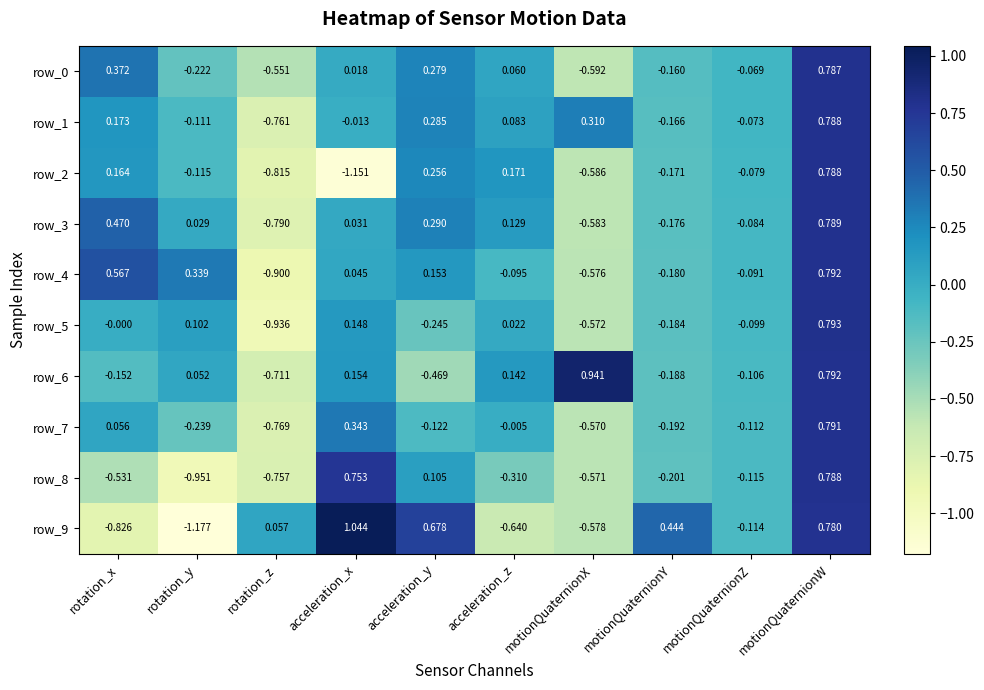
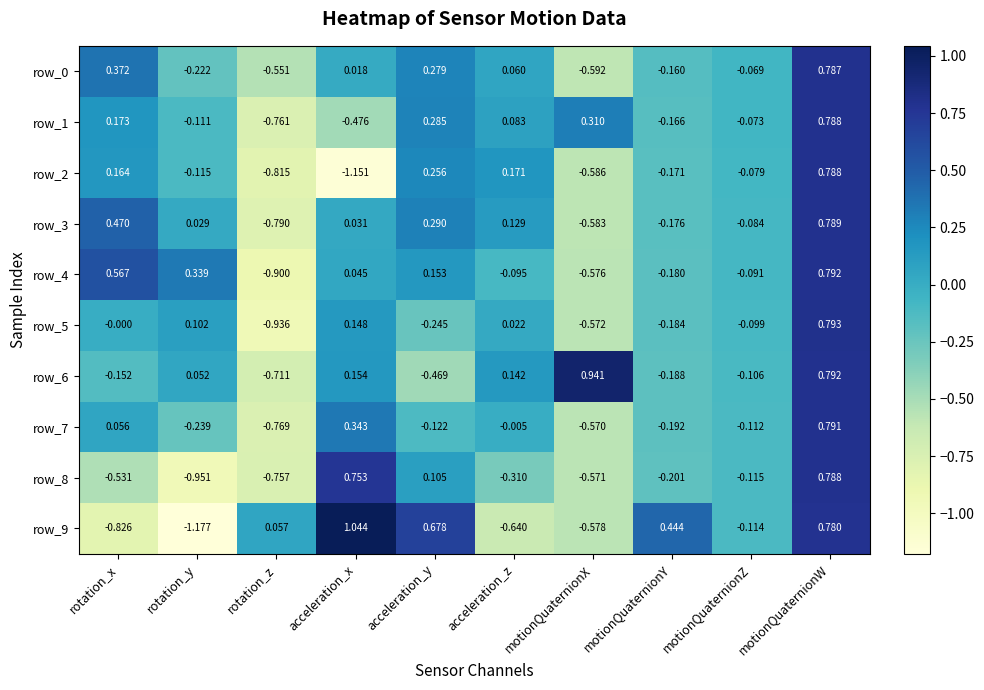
  {
    "row_0": {
      "rotation_x": 0.372,
      "rotation_y": -0.222,
      "rotation_z": -0.551,
      "acceleration_x": 0.018,
      "acceleration_y": 0.279,
      "acceleration_z": 0.060,
      "motionQuaternionX": -0.592,
      "motionQuaternionY": -0.160,
      "motionQuaternionZ": -0.069,
      "motionQuaternionW": 0.787
    },
    "row_1": {
      "rotation_x": 0.173,
      "rotation_y": -0.111,
      "rotation_z": -0.761,
-     "acceleration_x": -0.013,
+     "acceleration_x": -0.476,
      "acceleration_y": 0.285,
      "acceleration_z": 0.083,
      "motionQuaternionX": 0.310,
      "motionQuaternionY": -0.166,
      "motionQuaternionZ": -0.073,
      "motionQuaternionW": 0.788
    },
    "row_2": {
      "rotation_x": 0.164,
      "rotation_y": -0.115,
      "rotation_z": -0.815,
      "acceleration_x": -1.151,
      "acceleration_y": 0.256,
      "acceleration_z": 0.171,
      "motionQuaternionX": -0.586,
      "motionQuaternionY": -0.171,
      "motionQuaternionZ": -0.079,
      "motionQuaternionW": 0.788
    },
    "row_3": {
      "rotation_x": 0.470,
      "rotation_y": 0.029,
      "rotation_z": -0.790,
      "acceleration_x": 0.031,
      "acceleration_y": 0.290,
      "acceleration_z": 0.129,
      "motionQuaternionX": -0.583,
      "motionQuaternionY": -0.176,
      "motionQuaternionZ": -0.084,
      "motionQuaternionW": 0.789
    },
    "row_4": {
      "rotation_x": 0.567,
      "rotation_y": 0.339,
      "rotation_z": -0.900,
      "acceleration_x": 0.045,
      "acceleration_y": 0.153,
      "acceleration_z": -0.095,
      "motionQuaternionX": -0.576,
      "motionQuaternionY": -0.180,
      "motionQuaternionZ": -0.091,
      "motionQuaternionW": 0.792
    },
    "row_5": {
      "rotation_x": -0.000,
      "rotation_y": 0.102,
      "rotation_z": -0.936,
      "acceleration_x": 0.148,
      "acceleration_y": -0.245,
      "acceleration_z": 0.022,
      "motionQuaternionX": -0.572,
      "motionQuaternionY": -0.184,
      "motionQuaternionZ": -0.099,
      "motionQuaternionW": 0.793
    },
    "row_6": {
      "rotation_x": -0.152,
      "rotation_y": 0.052,
      "rotation_z": -0.711,
      "acceleration_x": 0.154,
      "acceleration_y": -0.469,
      "acceleration_z": 0.142,
      "motionQuaternionX": 0.941,
      "motionQuaternionY": -0.188,
      "motionQuaternionZ": -0.106,
      "motionQuaternionW": 0.792
    },
    "row_7": {
      "rotation_x": 0.056,
      "rotation_y": -0.239,
      "rotation_z": -0.769,
      "acceleration_x": 0.343,
      "acceleration_y": -0.122,
      "acceleration_z": -0.005,
      "motionQuaternionX": -0.570,
      "motionQuaternionY": -0.192,
      "motionQuaternionZ": -0.112,
      "motionQuaternionW": 0.791
    },
    "row_8": {
      "rotation_x": -0.531,
      "rotation_y": -0.951,
      "rotation_z": -0.757,
      "acceleration_x": 0.753,
      "acceleration_y": 0.105,
      "acceleration_z": -0.310,
      "motionQuaternionX": -0.571,
      "motionQuaternionY": -0.201,
      "motionQuaternionZ": -0.115,
      "motionQuaternionW": 0.788
    },
    "row_9": {
      "rotation_x": -0.826,
      "rotation_y": -1.177,
      "rotation_z": 0.057,
      "acceleration_x": 1.044,
      "acceleration_y": 0.678,
      "acceleration_z": -0.640,
      "motionQuaternionX": -0.578,
      "motionQuaternionY": 0.444,
      "motionQuaternionZ": -0.114,
      "motionQuaternionW": 0.780
    }
  }
